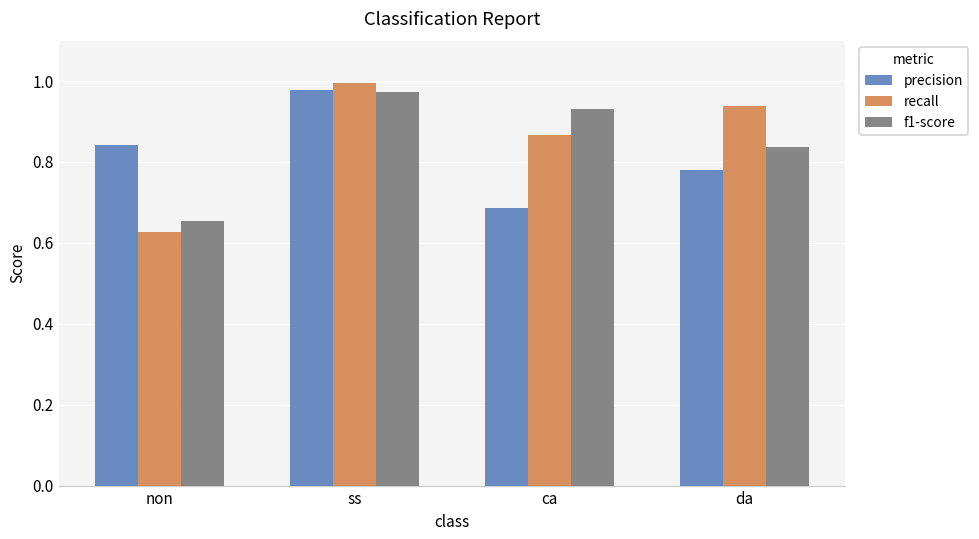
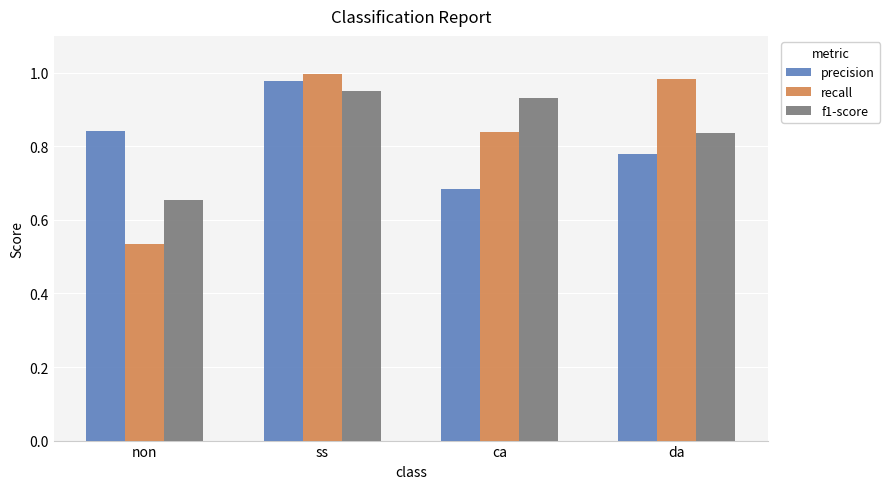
  {
    "precision": {
      "non": 0.84,
      "ss": 0.98,
      "ca": 0.69,
      "da": 0.78
    },
    "recall": {
-     "non": 0.63,
+     "non": 0.53,
      "ss": 1.00,
-     "ca": 0.87,
-     "da": 0.94
+     "ca": 0.84,
+     "da": 0.98
    },
    "f1-score": {
      "non": 0.65,
-     "ss": 0.97,
+     "ss": 0.95,
      "ca": 0.93,
      "da": 0.84
    }
  }
